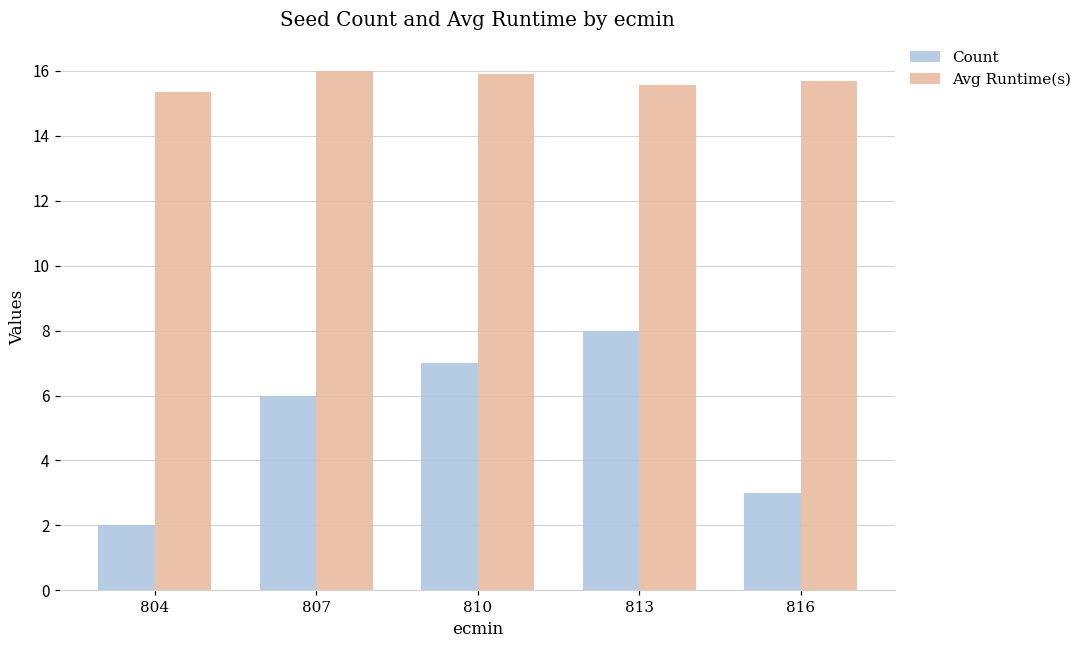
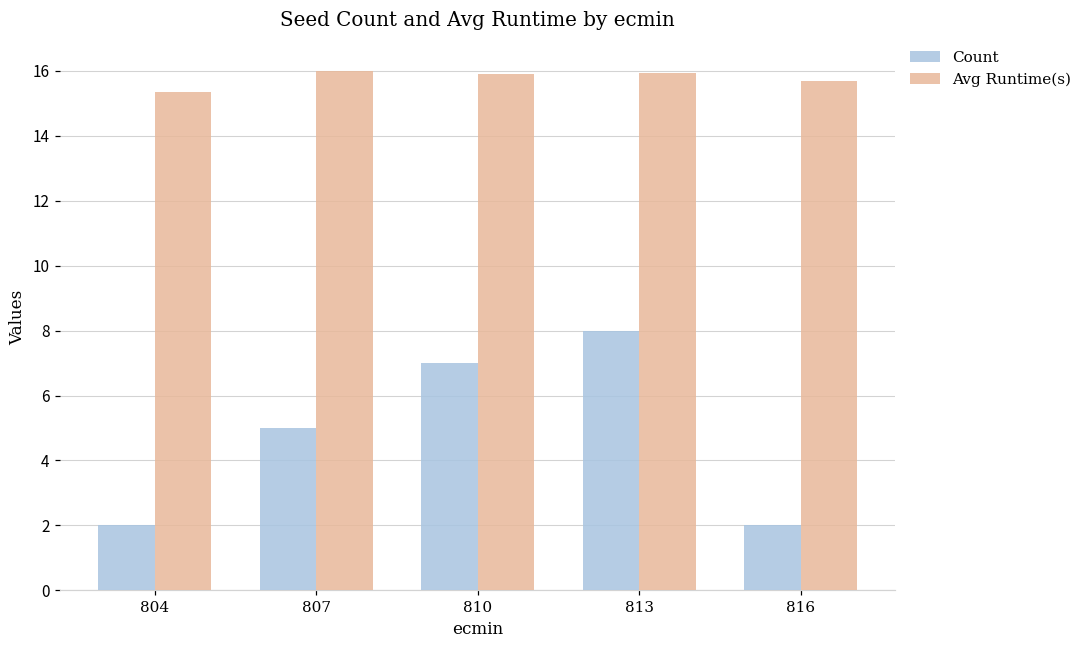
  {
    "Count": {
      "804": 2,
-     "807": 6,
+     "807": 5,
      "810": 7,
      "813": 8,
-     "816": 3
+     "816": 2
    },
    "Avg Runtime(s)": {
      "804": 15.3,
      "807": 16.0,
      "810": 15.9,
-     "813": 15.6,
+     "813": 15.9,
      "816": 15.7
    }
  }
